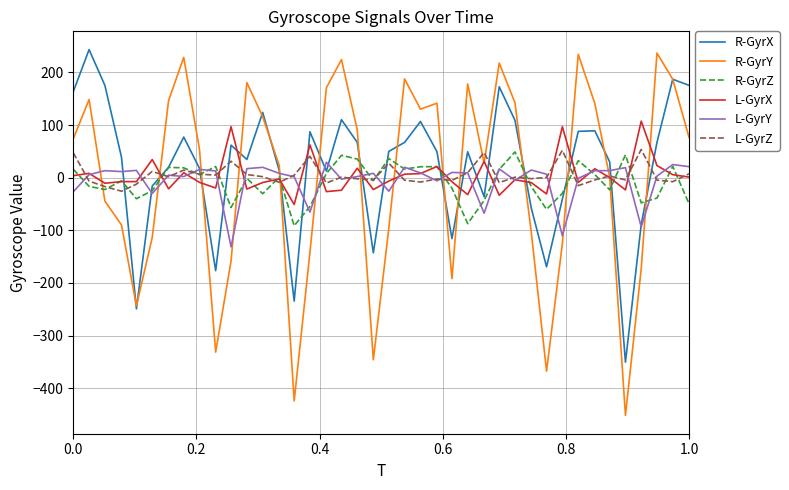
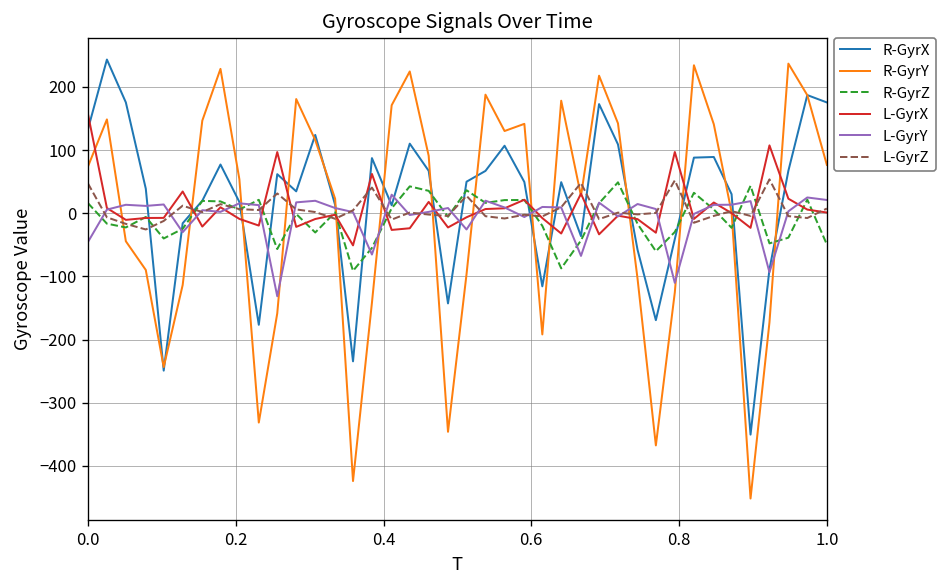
  {
    "R-GyrX": {
-     "0.0": 160,
+     "0.0": 130,
      "1.0": 180
    },
    "R-GyrY": {
      "0.0": 70,
      "1.0": 80
    },
    "R-GyrZ": {
      "0.0": 20,
      "1.0": -50
    },
    "L-GyrX": {
-     "0.0": 0,
+     "0.0": 160,
      "1.0": 0
    },
    "L-GyrY": {
-     "0.0": -30,
+     "0.0": -50,
      "1.0": 20
    },
    "L-GyrZ": {
      "0.0": 50,
      "1.0": 10
    }
  }
